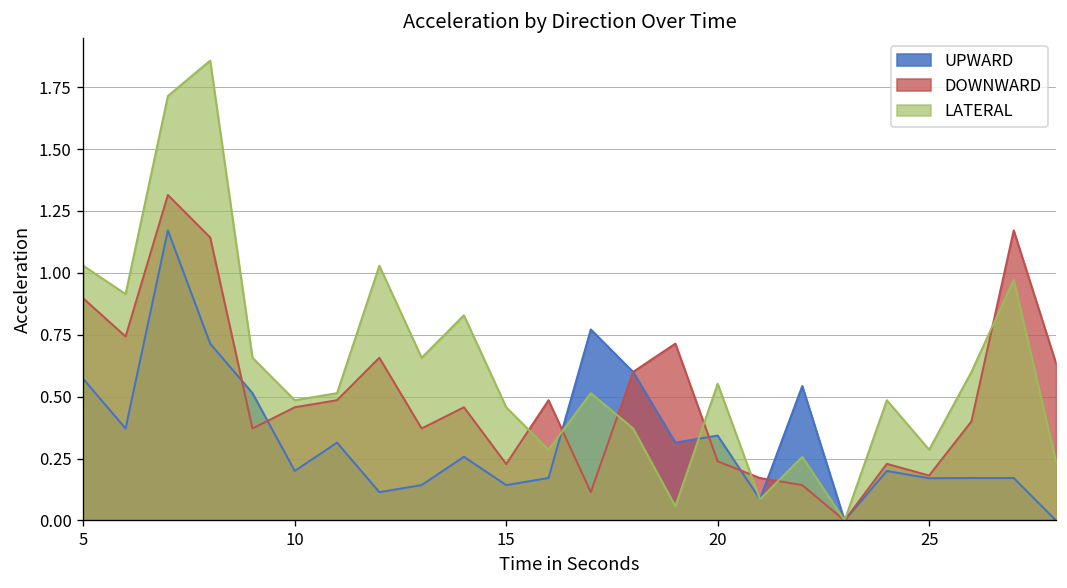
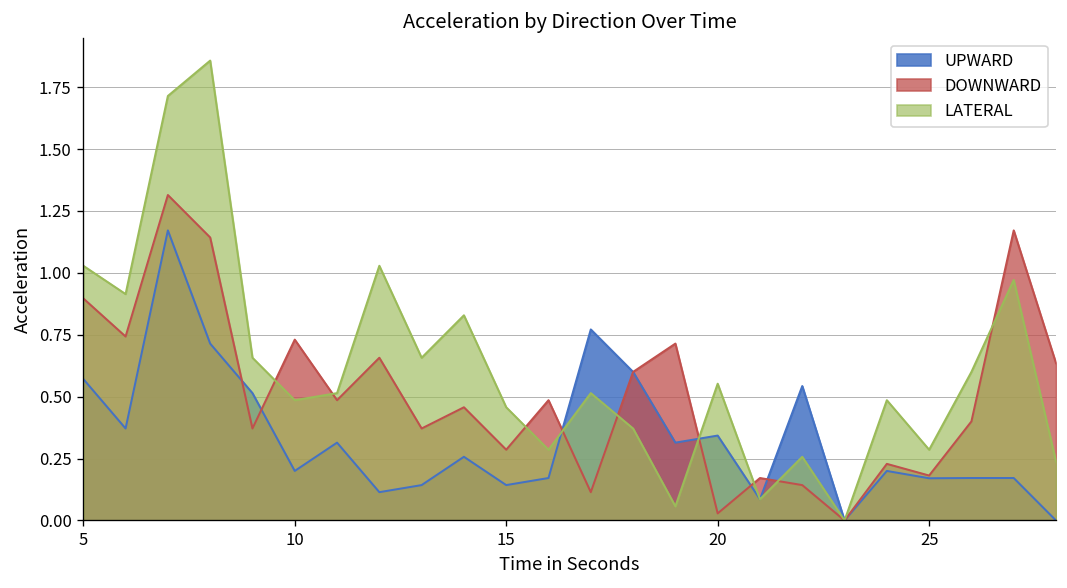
  {
    "UPWARD": {
      "5": 0.57,
      "10": 0.20,
      "15": 0.14,
      "20": 0.34
    },
    "DOWNWARD": {
      "5": 0.90,
-     "10": 0.46,
-     "15": 0.23,
-     "20": 0.24
+     "10": 0.73,
+     "15": 0.29,
+     "20": 0.03
    },
    "LATERAL": {
      "5": 1.03,
      "10": 0.49,
      "15": 0.46,
      "20": 0.55,
      "25": 0.29
    }
  }
